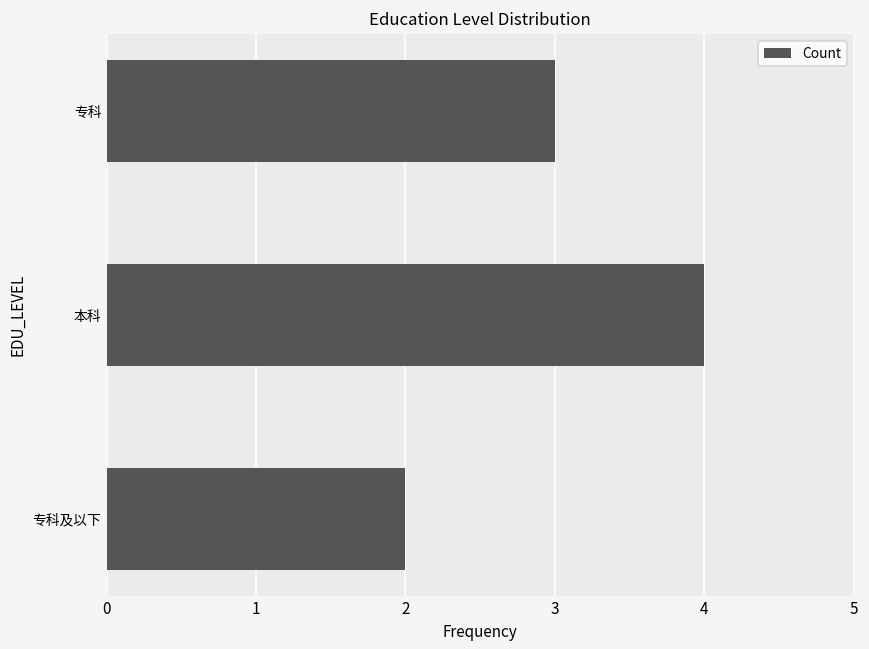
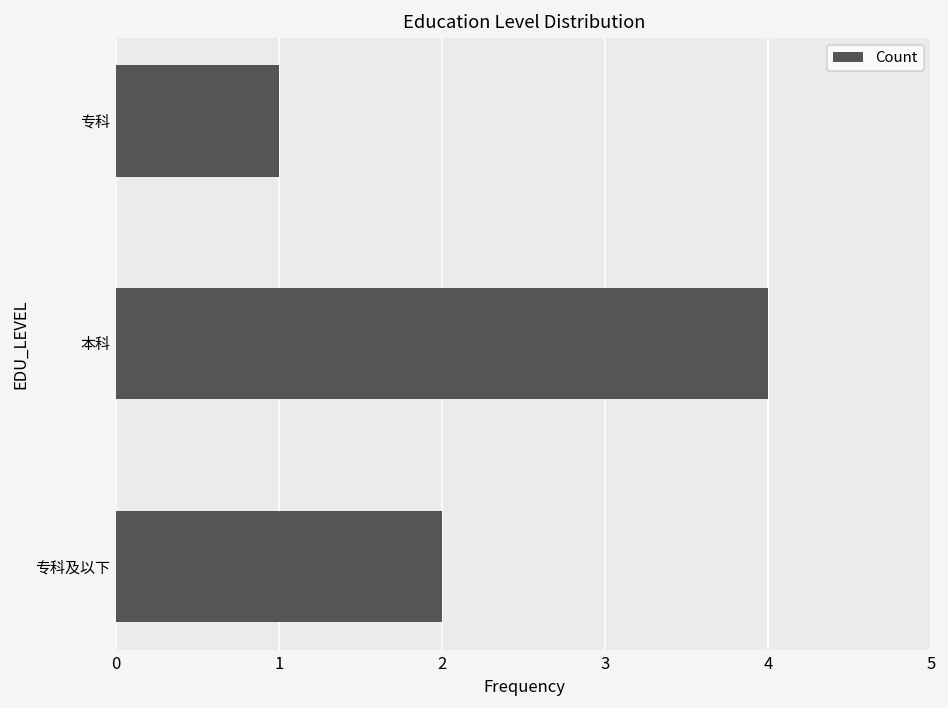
  {
-   "专科": 3,
+   "专科": 1,
    "本科": 4,
    "专科及以下": 2
  }
